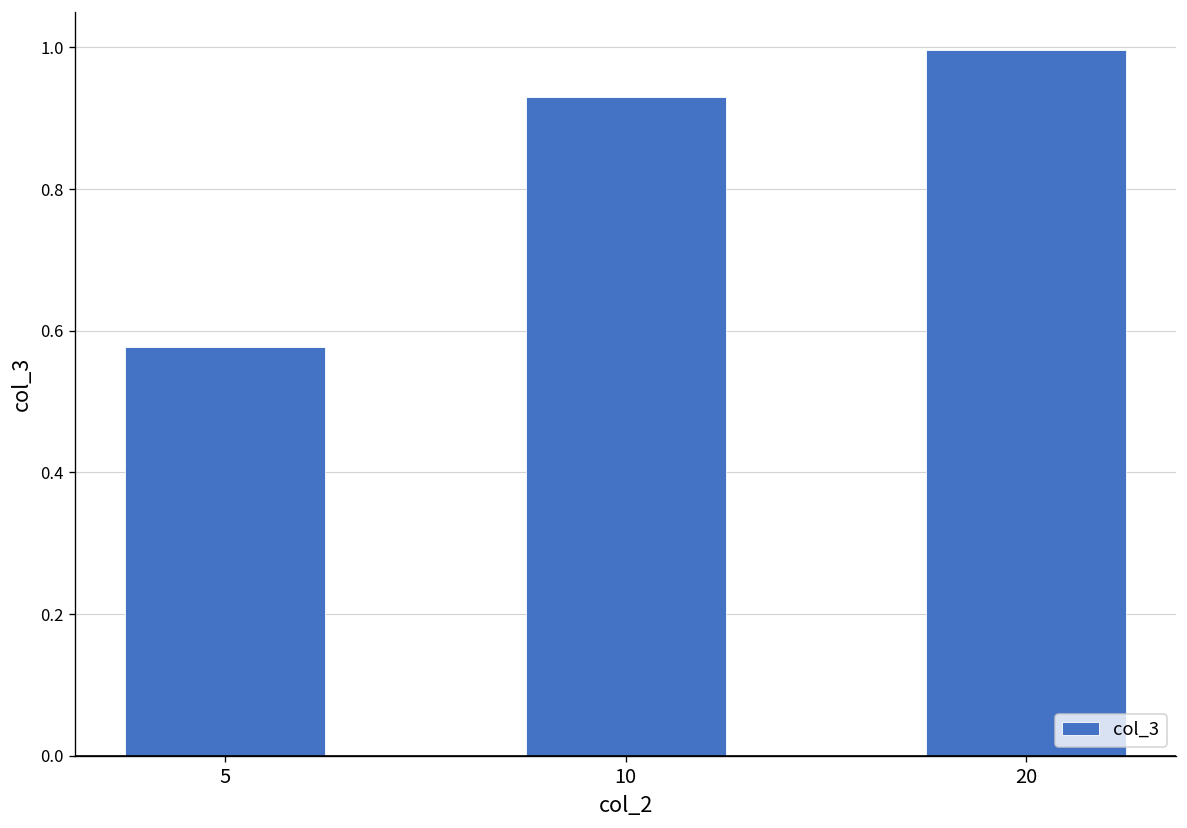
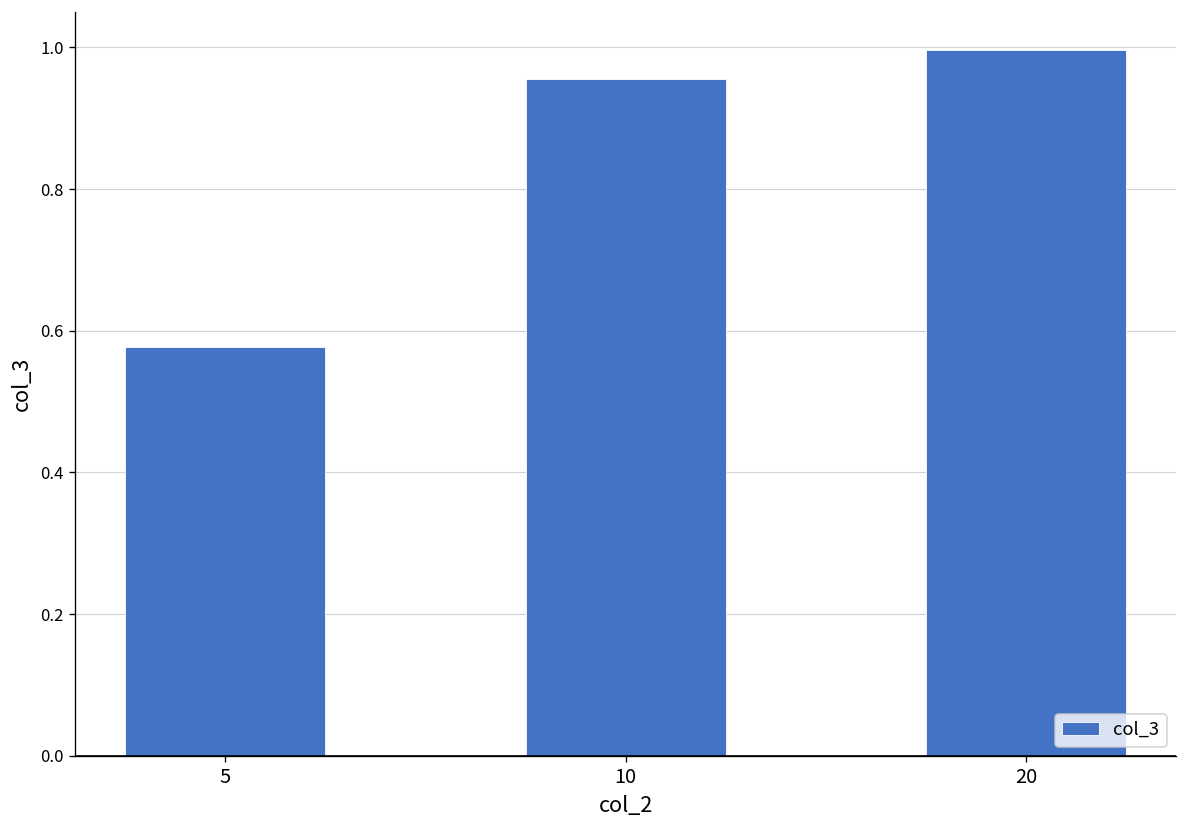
  {
    "5": 0.58,
-   "10": 0.93,
+   "10": 0.96,
    "20": 1.00
  }
